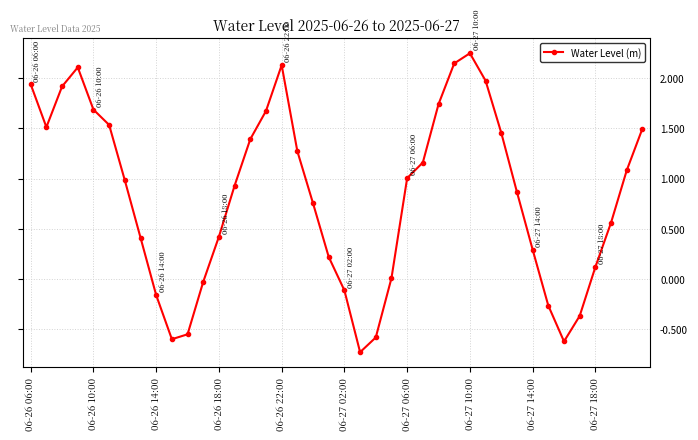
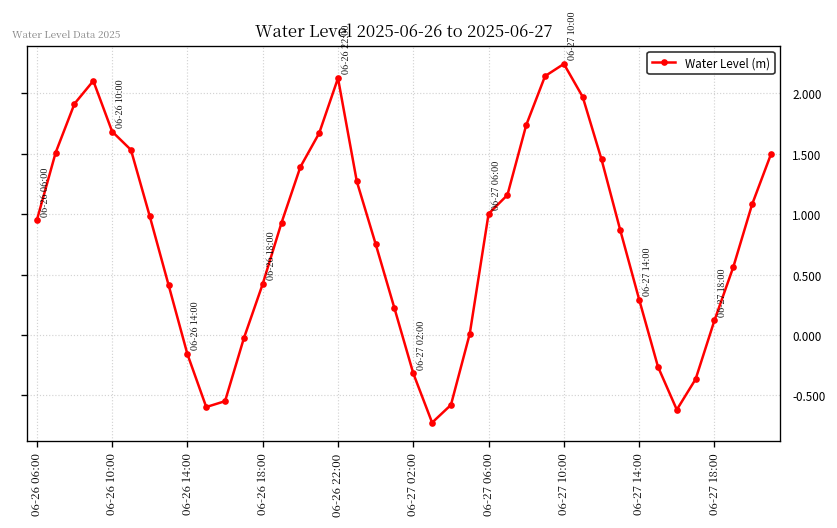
  {
-   "06-26 06:00": 1.94,
-   "06-27 02:00": -0.11
+   "06-26 06:00": 0.95,
+   "06-27 02:00": -0.32
  }
